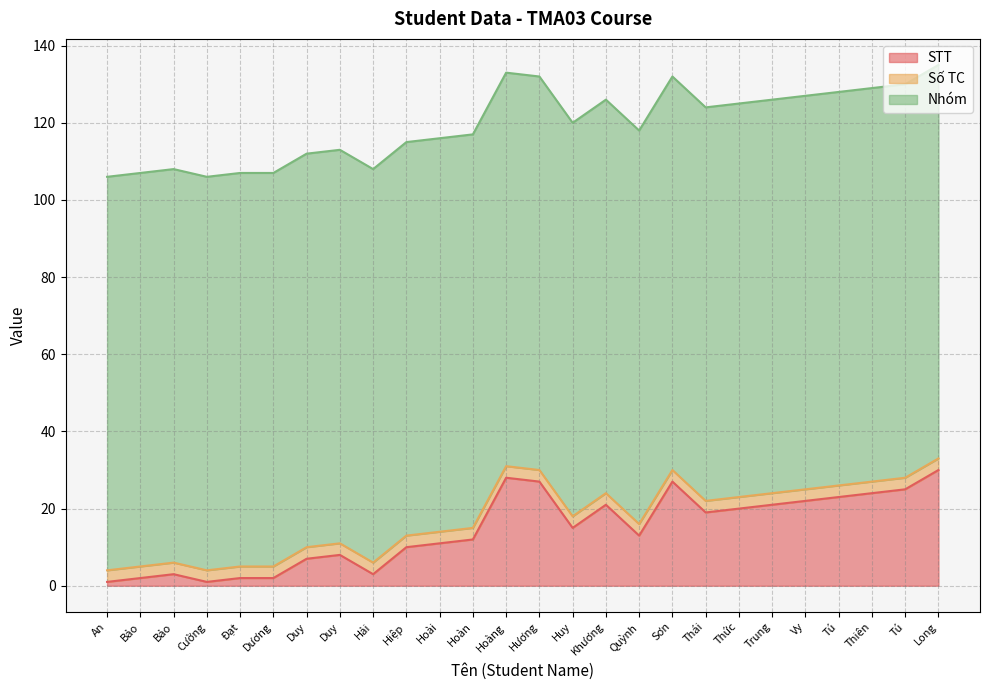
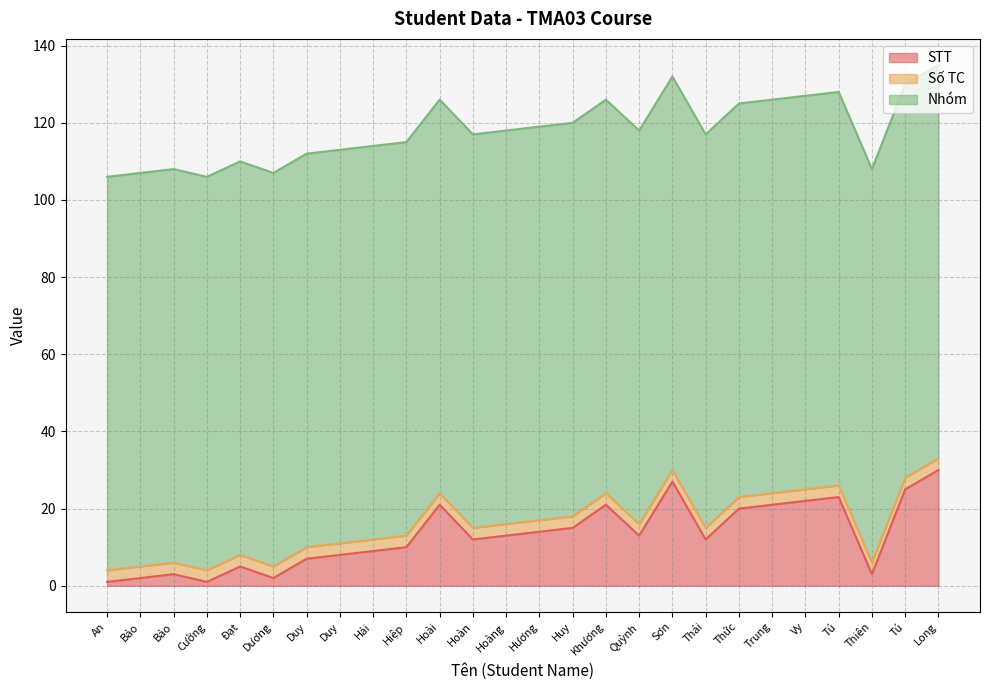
  {
    "STT": {
      "An": 1,
      "Cường": 1,
-     "Đạt": 2,
+     "Đạt": 5,
      "Dương": 2,
-     "Hải": 3,
+     "Hải": 9,
      "Hiệp": 10,
-     "Hoài": 11,
+     "Hoài": 21,
      "Hoàn": 12,
-     "Hoàng": 28,
-     "Hương": 27,
+     "Hoàng": 13,
+     "Hương": 14,
      "Huy": 15,
      "Khương": 21,
      "Quỳnh": 13,
      "Sơn": 27,
-     "Thái": 19,
+     "Thái": 12,
      "Thức": 20,
      "Trung": 21,
      "Vy": 22,
-     "Thiên": 24,
+     "Thiên": 3,
      "Long": 30
    },
    "Số TC": {
      "An": 3,
      "Cường": 3,
      "Đạt": 3,
      "Dương": 3,
      "Hải": 3,
      "Hiệp": 3,
      "Hoài": 3,
      "Hoàn": 3,
      "Hoàng": 3,
      "Hương": 3,
      "Huy": 3,
      "Khương": 3,
      "Quỳnh": 3,
      "Sơn": 3,
      "Thái": 3,
      "Thức": 3,
      "Trung": 3,
      "Vy": 3,
      "Thiên": 3,
      "Long": 3
    },
    "Nhóm": {
      "An": 102,
      "Cường": 102,
      "Đạt": 102,
      "Dương": 102,
      "Hải": 102,
      "Hiệp": 102,
      "Hoài": 102,
      "Hoàn": 102,
      "Hoàng": 102,
      "Hương": 102,
      "Huy": 102,
      "Khương": 102,
      "Quỳnh": 102,
      "Sơn": 102,
      "Thái": 102,
      "Thức": 102,
      "Trung": 102,
      "Vy": 102,
      "Thiên": 102
    }
  }
